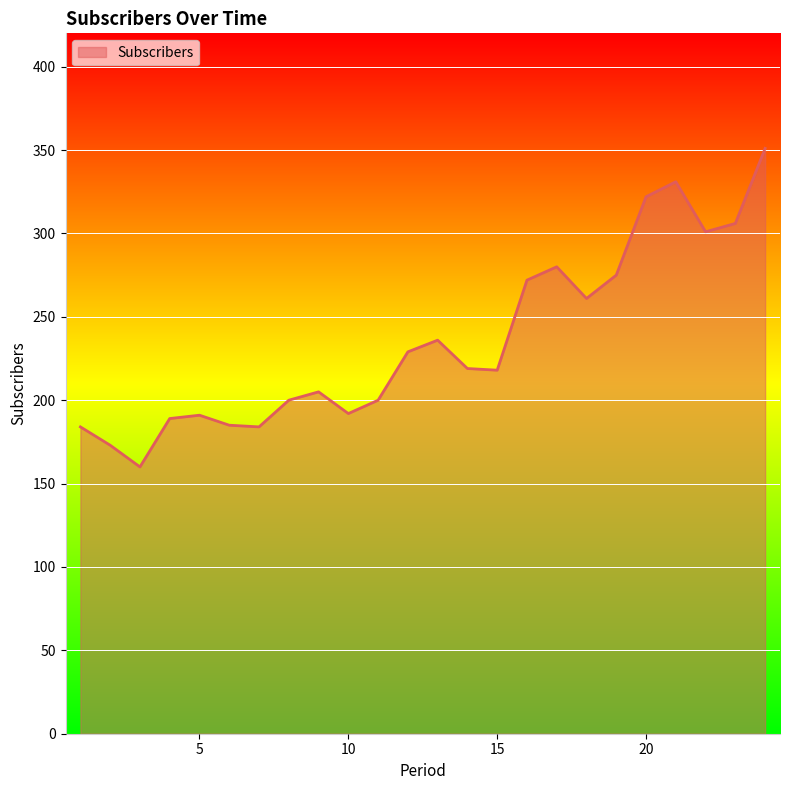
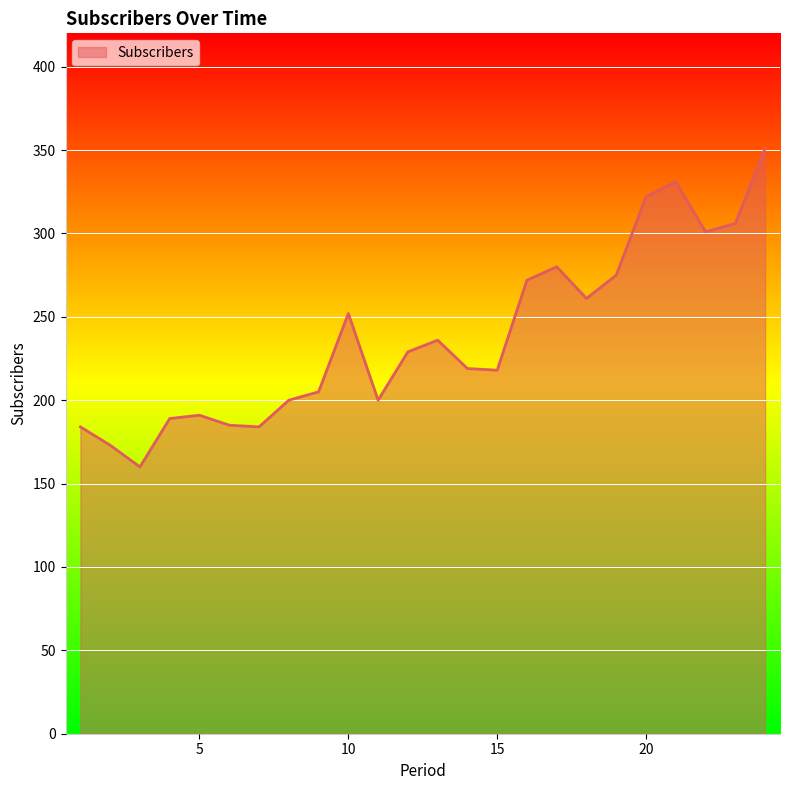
  {
    "5": 191,
-   "10": 192,
+   "10": 252,
    "15": 218,
    "20": 322
  }
